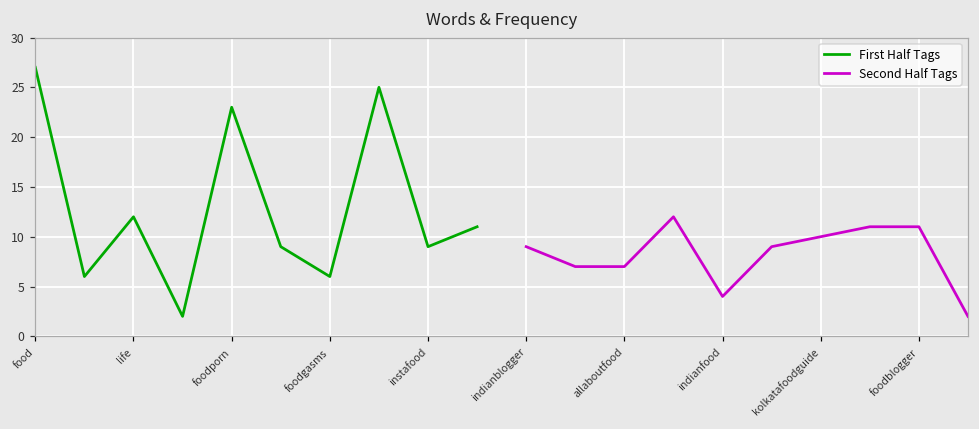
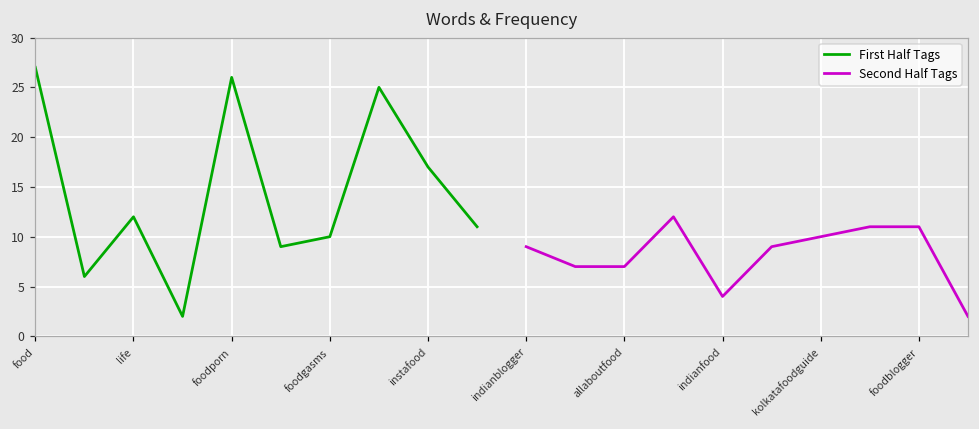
  {
    "First Half Tags": {
      "food": 27,
      "life": 12,
-     "foodporn": 23,
-     "foodgasms": 6,
-     "instafood": 9
+     "foodporn": 26,
+     "foodgasms": 10,
+     "instafood": 17
    },
    "Second Half Tags": {
      "indianblogger": 9,
      "allaboutfood": 7,
      "indianfood": 4,
      "kolkatafoodguide": 10,
      "foodblogger": 11
    }
  }
